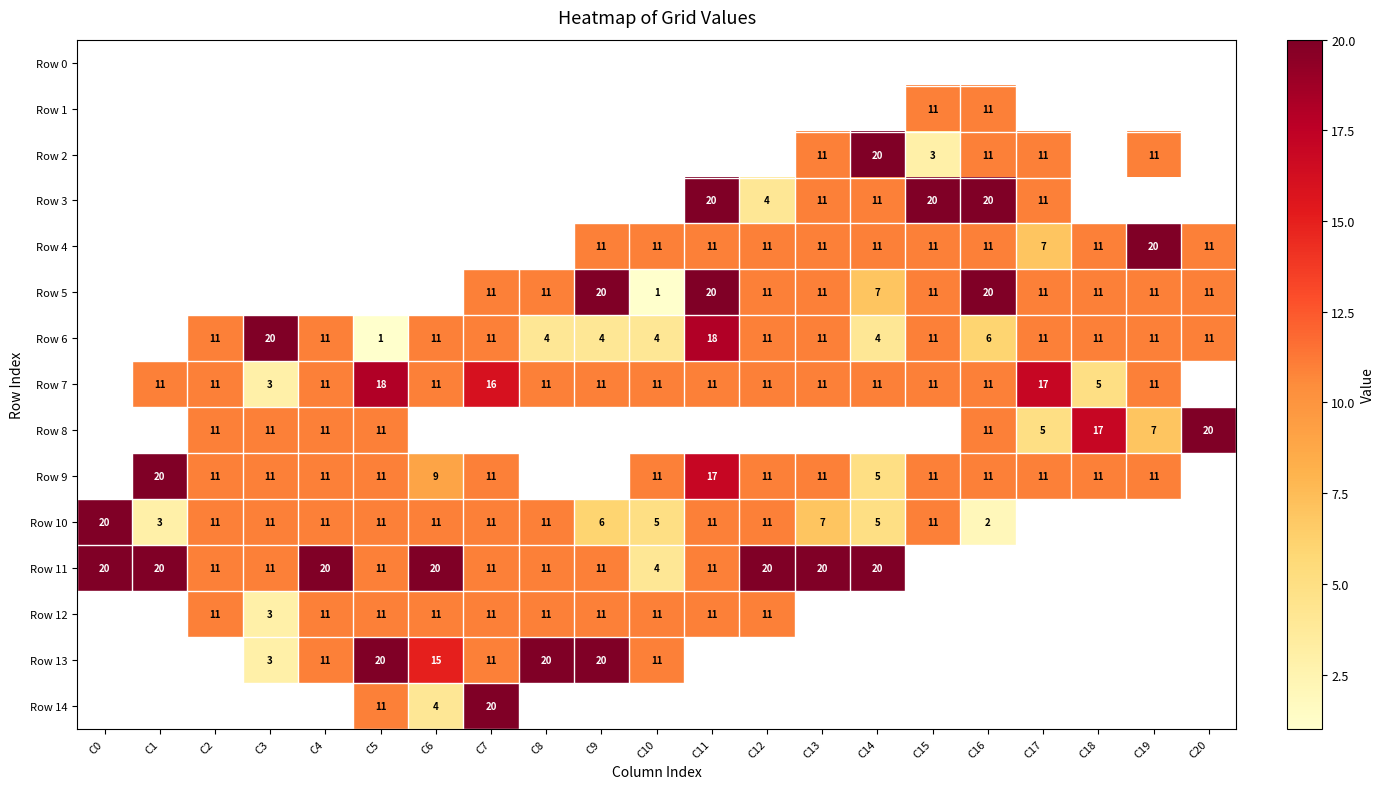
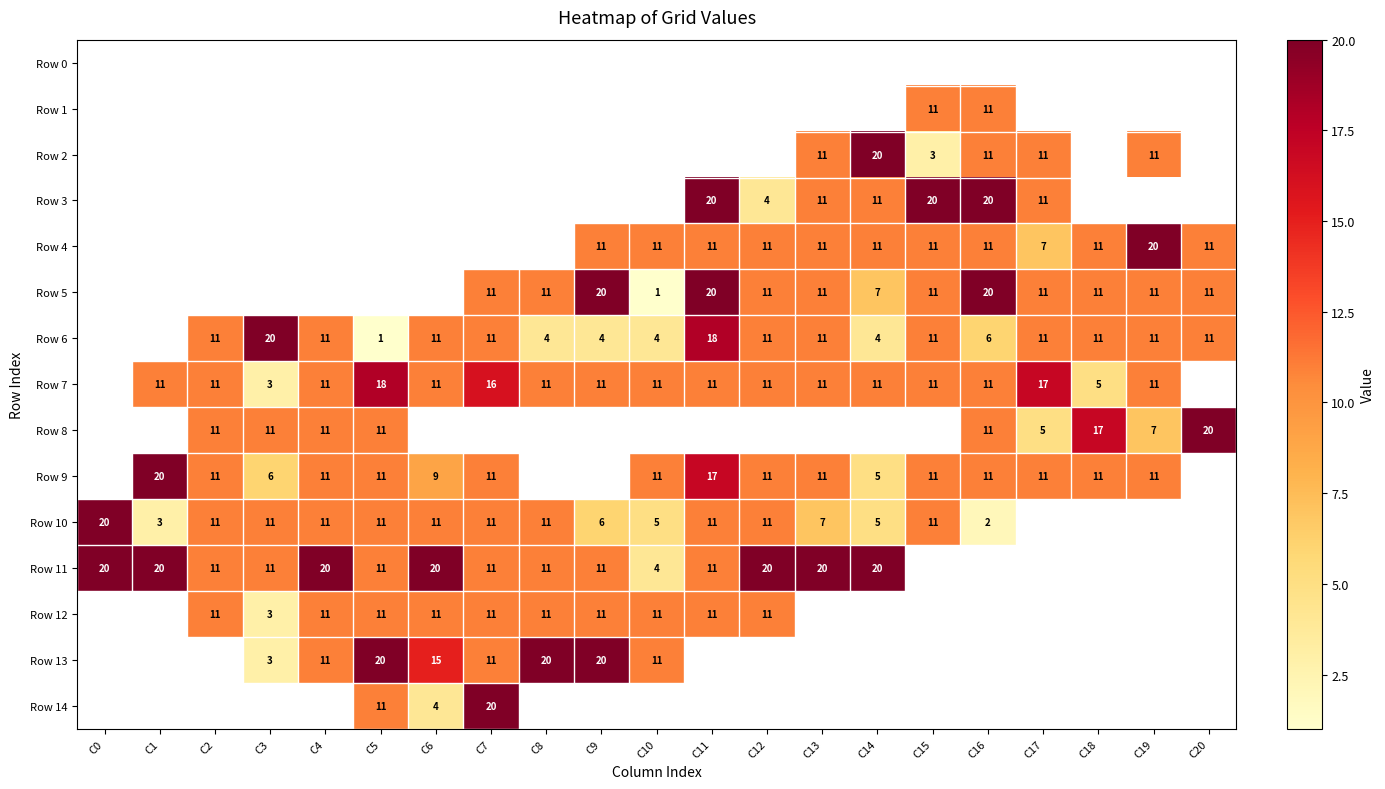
  {
    "Row 1": {
      "C15": 11,
      "C16": 11
    },
    "Row 2": {
      "C13": 11,
      "C14": 20,
      "C15": 3,
      "C16": 11,
      "C17": 11,
      "C19": 11
    },
    "Row 3": {
      "C11": 20,
      "C12": 4,
      "C13": 11,
      "C14": 11,
      "C15": 20,
      "C16": 20,
      "C17": 11
    },
    "Row 4": {
      "C9": 11,
      "C10": 11,
      "C11": 11,
      "C12": 11,
      "C13": 11,
      "C14": 11,
      "C15": 11,
      "C16": 11,
      "C17": 7,
      "C18": 11,
      "C19": 20,
      "C20": 11
    },
    "Row 5": {
      "C7": 11,
      "C8": 11,
      "C9": 20,
      "C10": 1,
      "C11": 20,
      "C12": 11,
      "C13": 11,
      "C14": 7,
      "C15": 11,
      "C16": 20,
      "C17": 11,
      "C18": 11,
      "C19": 11,
      "C20": 11
    },
    "Row 6": {
      "C2": 11,
      "C3": 20,
      "C4": 11,
      "C5": 1,
      "C6": 11,
      "C7": 11,
      "C8": 4,
      "C9": 4,
      "C10": 4,
      "C11": 18,
      "C12": 11,
      "C13": 11,
      "C14": 4,
      "C15": 11,
      "C16": 6,
      "C17": 11,
      "C18": 11,
      "C19": 11,
      "C20": 11
    },
    "Row 7": {
      "C1": 11,
      "C2": 11,
      "C3": 3,
      "C4": 11,
      "C5": 18,
      "C6": 11,
      "C7": 16,
      "C8": 11,
      "C9": 11,
      "C10": 11,
      "C11": 11,
      "C12": 11,
      "C13": 11,
      "C14": 11,
      "C15": 11,
      "C16": 11,
      "C17": 17,
      "C18": 5,
      "C19": 11
    },
    "Row 8": {
      "C2": 11,
      "C3": 11,
      "C4": 11,
      "C5": 11,
      "C16": 11,
      "C17": 5,
      "C18": 17,
      "C19": 7,
      "C20": 20
    },
    "Row 9": {
      "C1": 20,
      "C2": 11,
-     "C3": 11,
+     "C3": 6,
      "C4": 11,
      "C5": 11,
      "C6": 9,
      "C7": 11,
      "C10": 11,
      "C11": 17,
      "C12": 11,
      "C13": 11,
      "C14": 5,
      "C15": 11,
      "C16": 11,
      "C17": 11,
      "C18": 11,
      "C19": 11
    },
    "Row 10": {
      "C0": 20,
      "C1": 3,
      "C2": 11,
      "C3": 11,
      "C4": 11,
      "C5": 11,
      "C6": 11,
      "C7": 11,
      "C8": 11,
      "C9": 6,
      "C10": 5,
      "C11": 11,
      "C12": 11,
      "C13": 7,
      "C14": 5,
      "C15": 11,
      "C16": 2
    },
    "Row 11": {
      "C0": 20,
      "C1": 20,
      "C2": 11,
      "C3": 11,
      "C4": 20,
      "C5": 11,
      "C6": 20,
      "C7": 11,
      "C8": 11,
      "C9": 11,
      "C10": 4,
      "C11": 11,
      "C12": 20,
      "C13": 20,
      "C14": 20
    },
    "Row 12": {
      "C2": 11,
      "C3": 3,
      "C4": 11,
      "C5": 11,
      "C6": 11,
      "C7": 11,
      "C8": 11,
      "C9": 11,
      "C10": 11,
      "C11": 11,
      "C12": 11
    },
    "Row 13": {
      "C3": 3,
      "C4": 11,
      "C5": 20,
      "C6": 15,
      "C7": 11,
      "C8": 20,
      "C9": 20,
      "C10": 11
    },
    "Row 14": {
      "C5": 11,
      "C6": 4,
      "C7": 20
    }
  }
